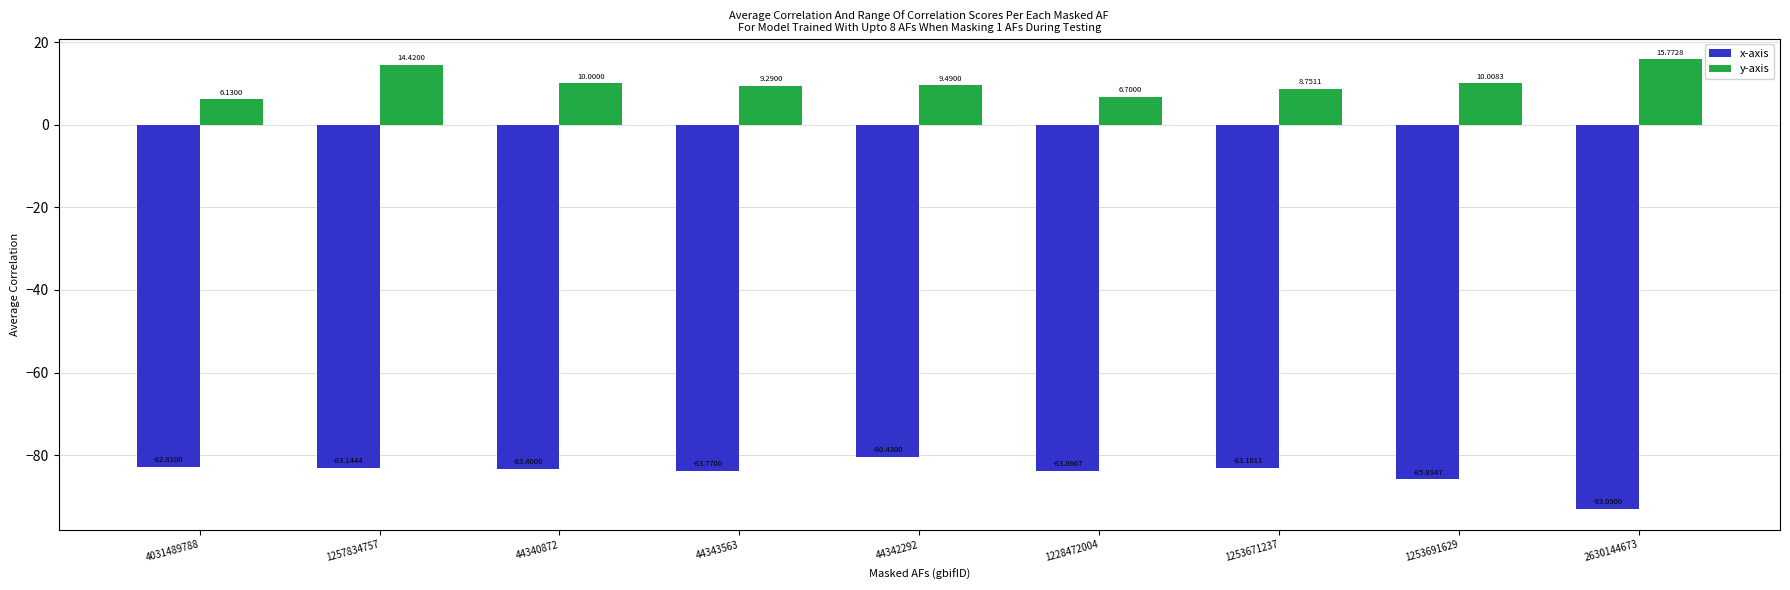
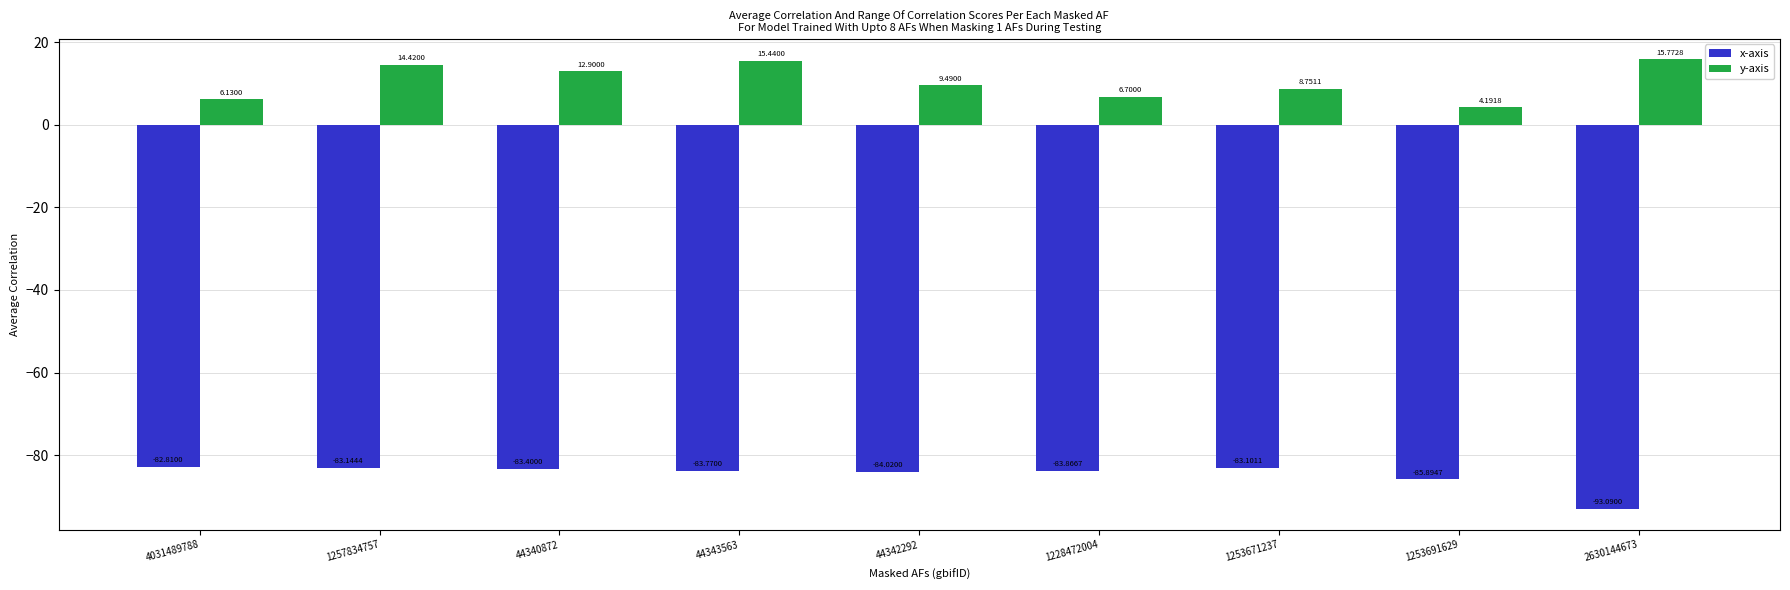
  {
    "x-axis": {
      "4031489788": -82.8100,
      "1257834757": -83.1444,
      "44340872": -83.4000,
      "44343563": -83.7700,
-     "44342292": -80.4300,
+     "44342292": -84.0200,
      "1228472004": -83.8667,
      "1253671237": -83.1011,
      "1253691629": -85.8947,
      "2630144673": -93.0900
    },
    "y-axis": {
      "4031489788": 6.1300,
      "1257834757": 14.4200,
-     "44340872": 10.0000,
-     "44343563": 9.2900,
+     "44340872": 12.9000,
+     "44343563": 15.4400,
      "44342292": 9.4900,
      "1228472004": 6.7000,
      "1253671237": 8.7511,
-     "1253691629": 10.0083,
+     "1253691629": 4.1918,
      "2630144673": 15.7728
    }
  }
